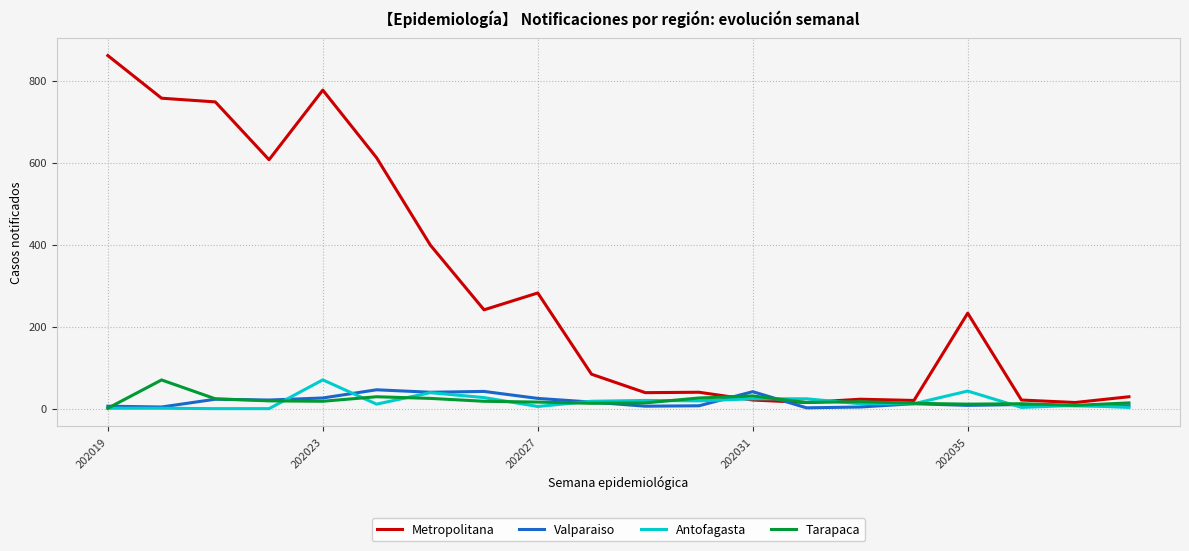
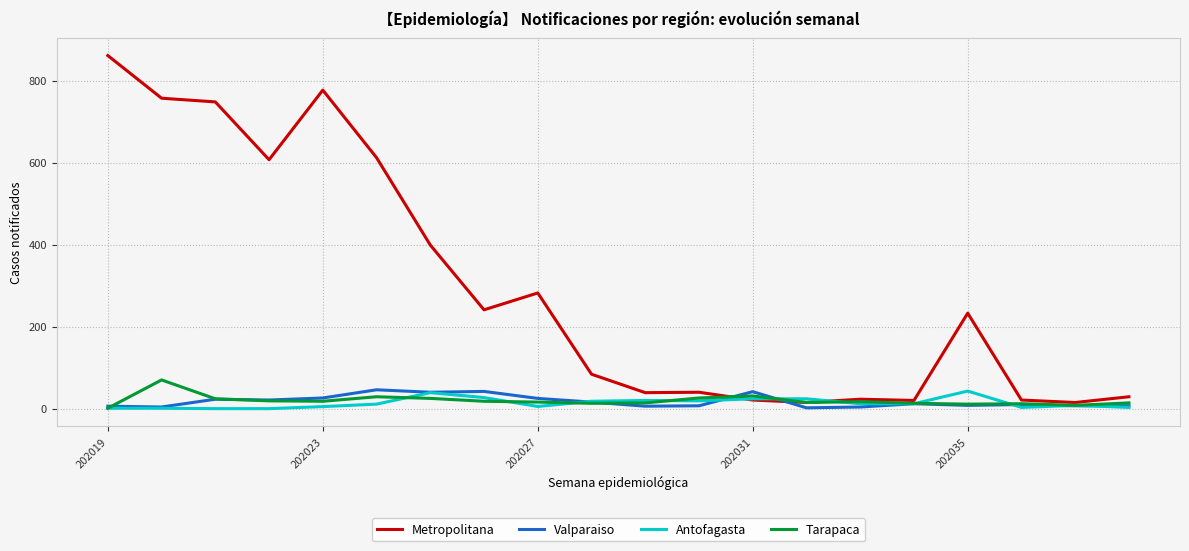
  {
    "Metropolitana": {
      "202019": 860,
      "202023": 780,
      "202027": 280,
      "202035": 230
    },
    "Valparaiso": {
      "202023": 30,
      "202027": 30,
      "202031": 40
    },
    "Antofagasta": {
-     "202023": 70,
+     "202023": 10,
      "202027": 10,
      "202035": 40
    },
    "Tarapaca": {
      "202023": 20,
      "202027": 20,
      "202031": 30
    }
  }
